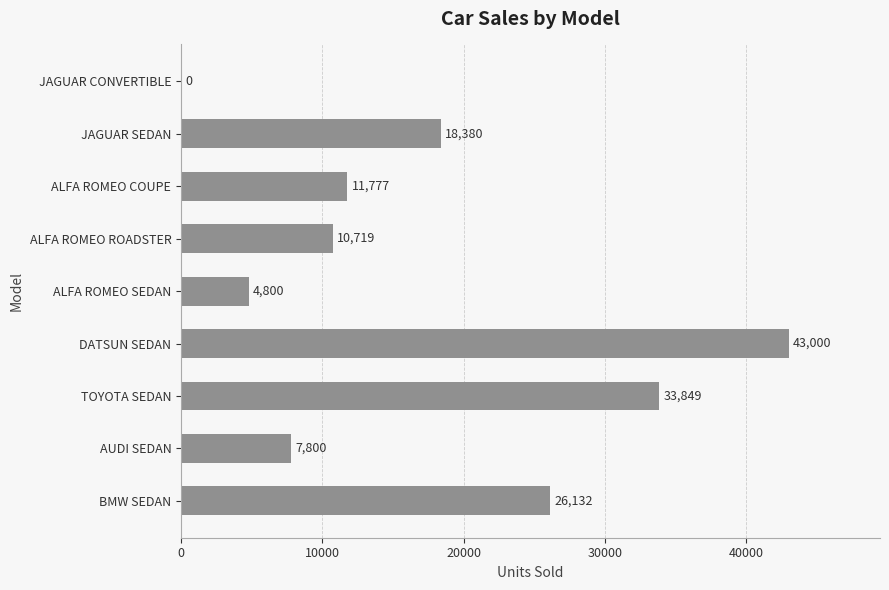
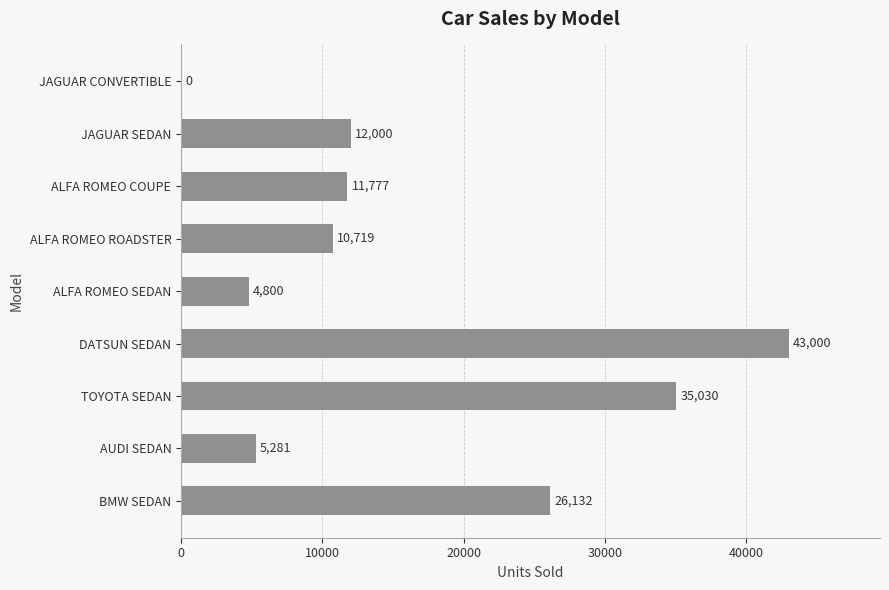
  {
    "JAGUAR CONVERTIBLE": "0",
-   "JAGUAR SEDAN": "18,380",
+   "JAGUAR SEDAN": "12,000",
    "ALFA ROMEO COUPE": "11,777",
    "ALFA ROMEO ROADSTER": "10,719",
    "ALFA ROMEO SEDAN": "4,800",
    "DATSUN SEDAN": "43,000",
-   "TOYOTA SEDAN": "33,849",
-   "AUDI SEDAN": "7,800",
+   "TOYOTA SEDAN": "35,030",
+   "AUDI SEDAN": "5,281",
    "BMW SEDAN": "26,132"
  }
